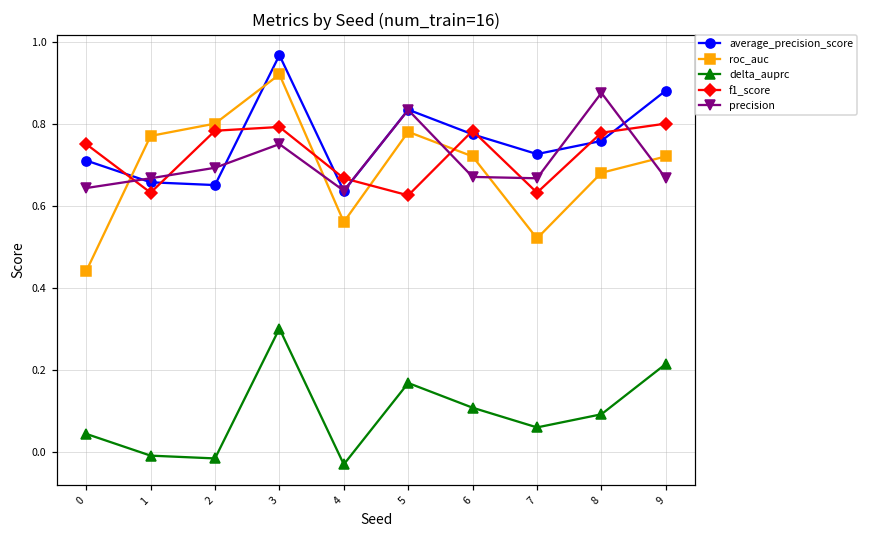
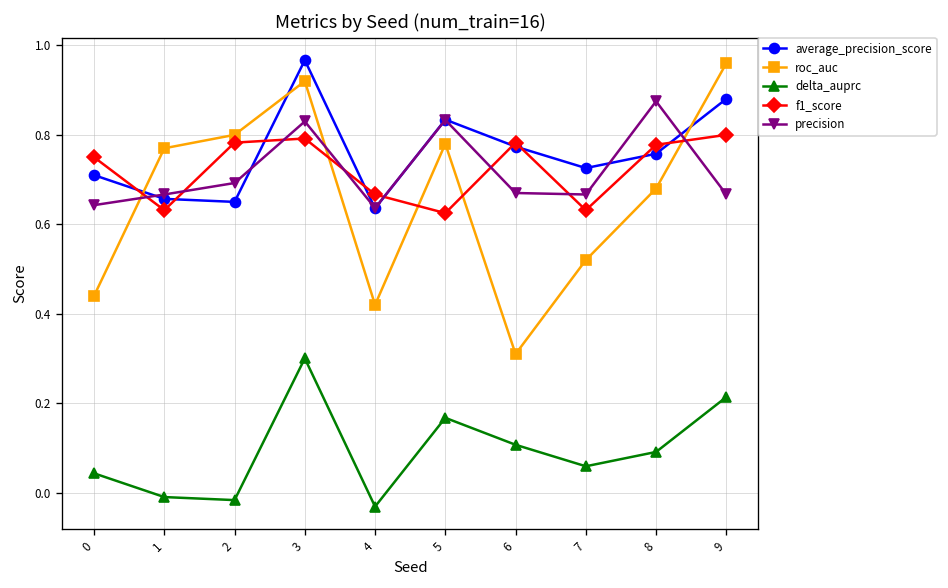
  {
    "average_precision_score": {
      "0": 0.71,
      "1": 0.66,
      "2": 0.65,
      "3": 0.97,
      "6": 0.77,
      "7": 0.73,
      "8": 0.76,
      "9": 0.88
    },
    "roc_auc": {
      "0": 0.44,
      "1": 0.77,
      "2": 0.80,
      "3": 0.92,
-     "4": 0.56,
+     "4": 0.42,
      "5": 0.78,
-     "6": 0.72,
+     "6": 0.31,
      "7": 0.52,
      "8": 0.68,
-     "9": 0.72
+     "9": 0.96
    },
    "delta_auprc": {
      "0": 0.04,
      "1": -0.01,
      "2": -0.02,
      "3": 0.30,
      "4": -0.03,
      "5": 0.17,
      "6": 0.11,
      "7": 0.06,
      "8": 0.09,
      "9": 0.21
    },
    "f1_score": {
      "0": 0.75,
      "1": 0.63,
      "2": 0.78,
      "3": 0.79,
      "4": 0.67,
      "5": 0.63,
      "6": 0.78,
      "7": 0.63,
      "8": 0.78,
      "9": 0.80
    },
    "precision": {
      "0": 0.64,
      "1": 0.67,
      "2": 0.69,
-     "3": 0.75,
+     "3": 0.83,
      "6": 0.67,
      "7": 0.67,
      "8": 0.88,
      "9": 0.67
    }
  }
